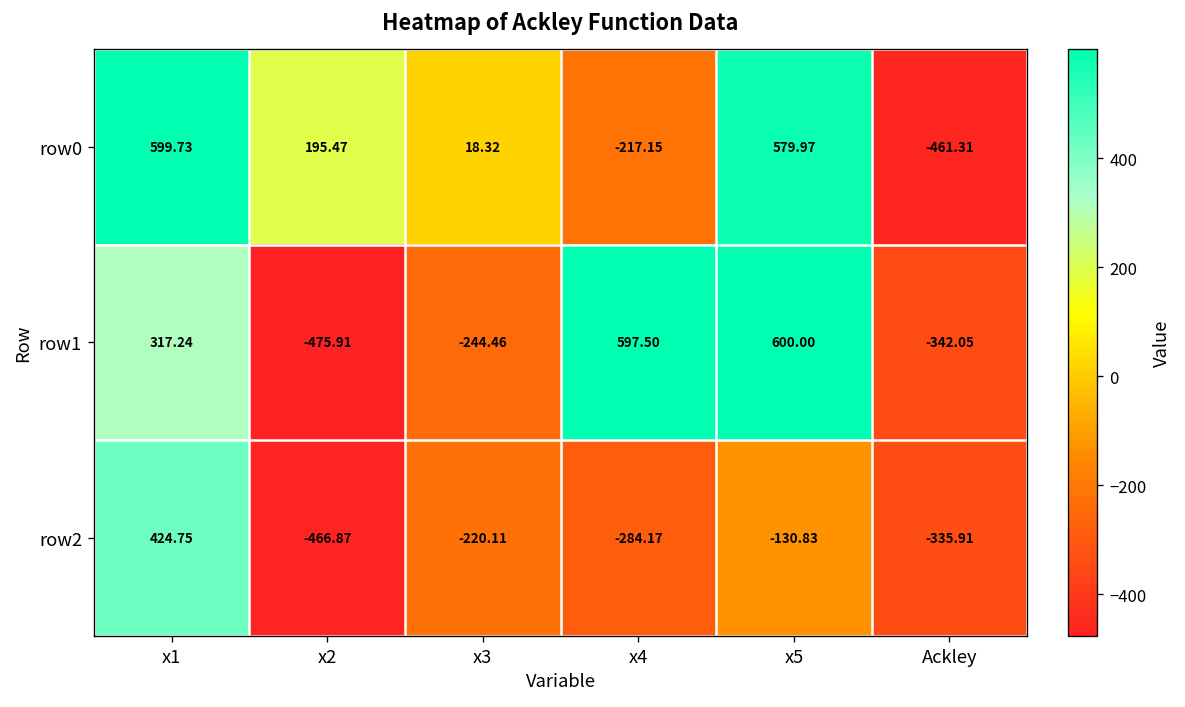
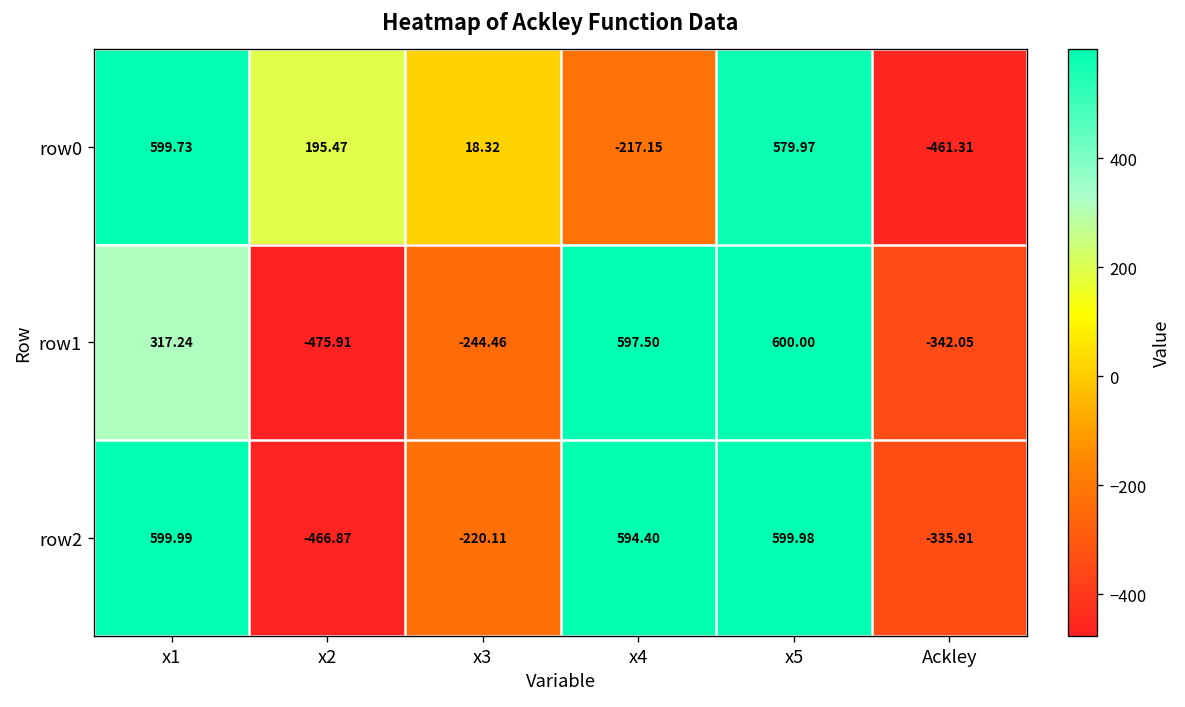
  {
    "row0": {
      "x1": 599.73,
      "x2": 195.47,
      "x3": 18.32,
      "x4": -217.15,
      "x5": 579.97,
      "Ackley": -461.31
    },
    "row1": {
      "x1": 317.24,
      "x2": -475.91,
      "x3": -244.46,
      "x4": 597.50,
      "x5": 600.00,
      "Ackley": -342.05
    },
    "row2": {
-     "x1": 424.75,
+     "x1": 599.99,
      "x2": -466.87,
      "x3": -220.11,
-     "x4": -284.17,
-     "x5": -130.83,
+     "x4": 594.40,
+     "x5": 599.98,
      "Ackley": -335.91
    }
  }
